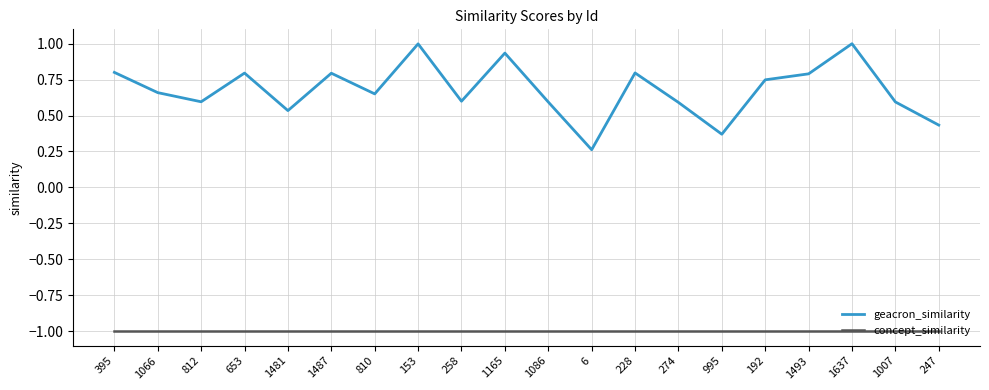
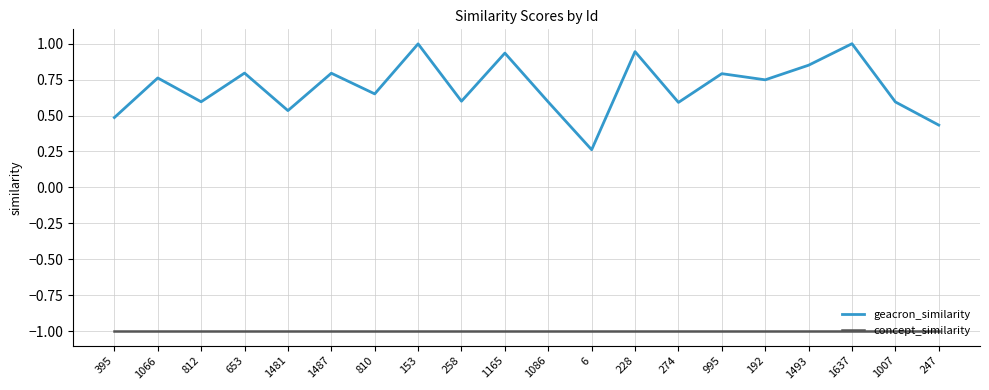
  {
    "geacron_similarity": {
-     "395": 0.80,
-     "1066": 0.66,
+     "395": 0.49,
+     "1066": 0.76,
      "812": 0.60,
      "653": 0.80,
      "1481": 0.53,
      "1487": 0.79,
      "810": 0.65,
      "153": 1.00,
      "258": 0.60,
      "1165": 0.93,
      "1086": 0.59,
      "6": 0.26,
-     "228": 0.80,
+     "228": 0.94,
      "274": 0.59,
-     "995": 0.37,
+     "995": 0.79,
      "192": 0.75,
-     "1493": 0.79,
+     "1493": 0.85,
      "1637": 1.00,
      "1007": 0.59,
      "247": 0.43
    },
    "concept_similarity": {
      "395": -1.00,
      "1066": -1.00,
      "812": -1.00,
      "653": -1.00,
      "1481": -1.00,
      "1487": -1.00,
      "810": -1.00,
      "153": -1.00,
      "258": -1.00,
      "1165": -1.00,
      "1086": -1.00,
      "6": -1.00,
      "228": -1.00,
      "274": -1.00,
      "995": -1.00,
      "192": -1.00,
      "1493": -1.00,
      "1637": -1.00,
      "1007": -1.00,
      "247": -1.00
    }
  }
